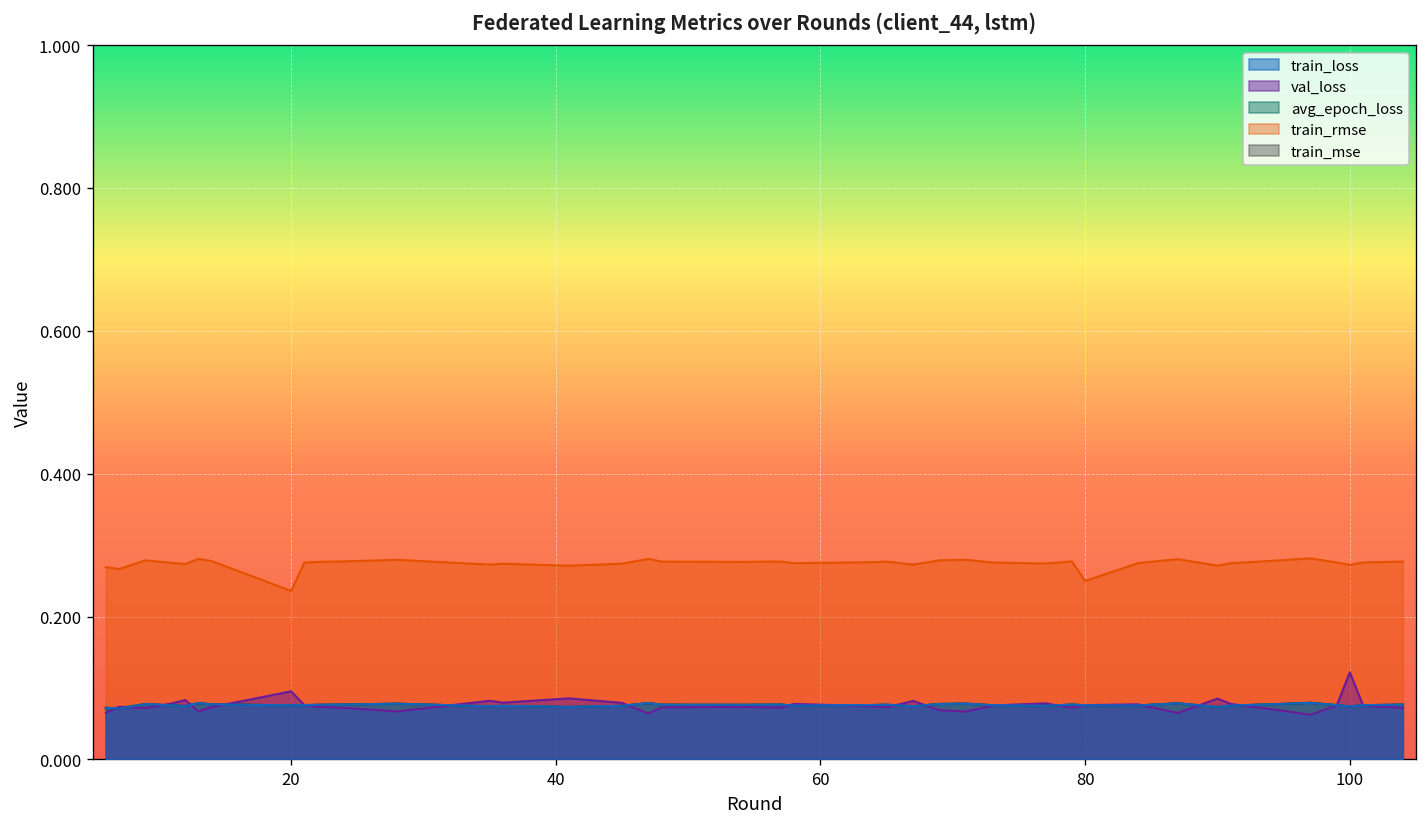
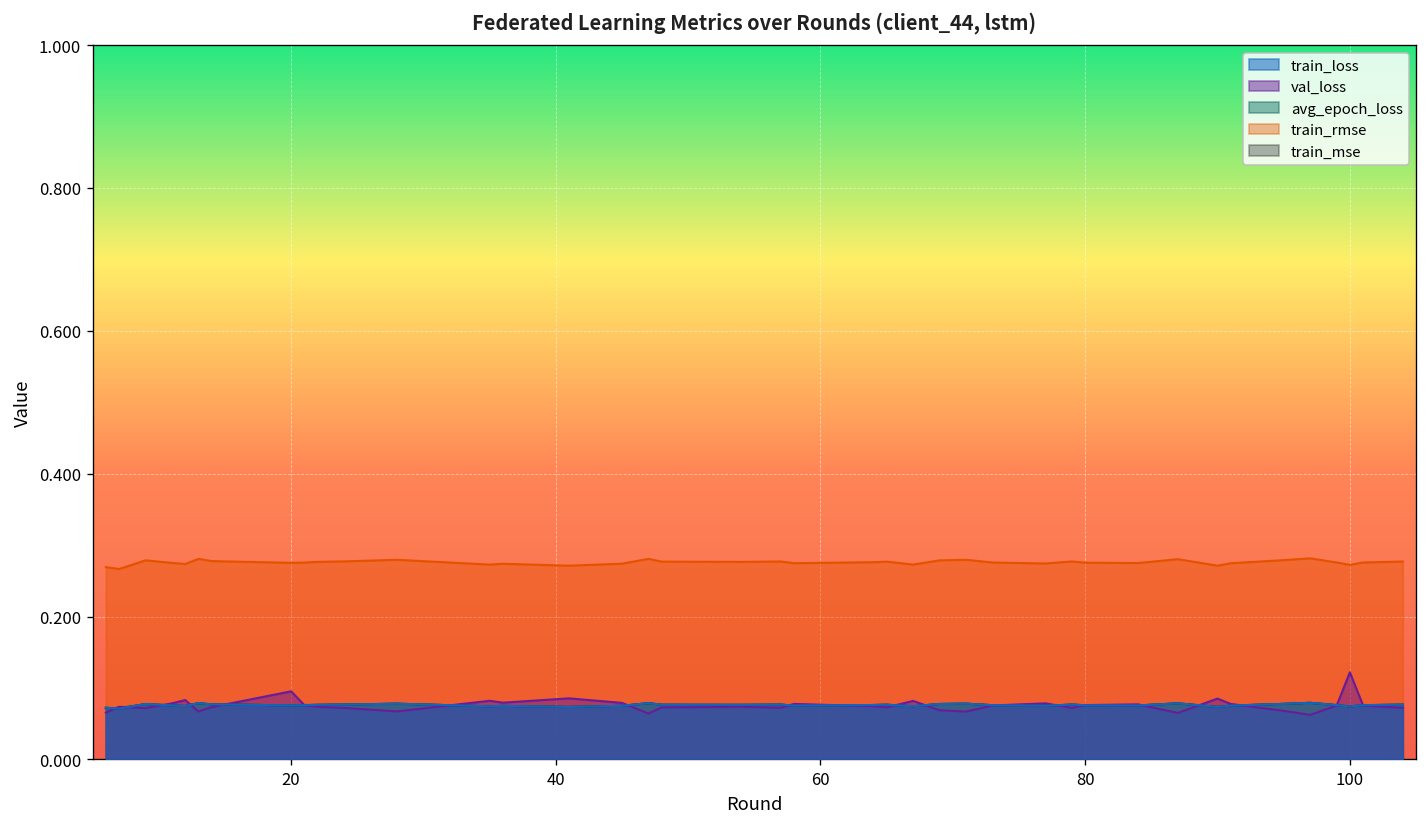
  {
    "val_loss": {
      "20": 0.10,
      "100": 0.12
    },
    "train_rmse": {
-     "20": 0.24,
-     "80": 0.25,
+     "20": 0.28,
+     "80": 0.28,
      "100": 0.27
    }
  }
